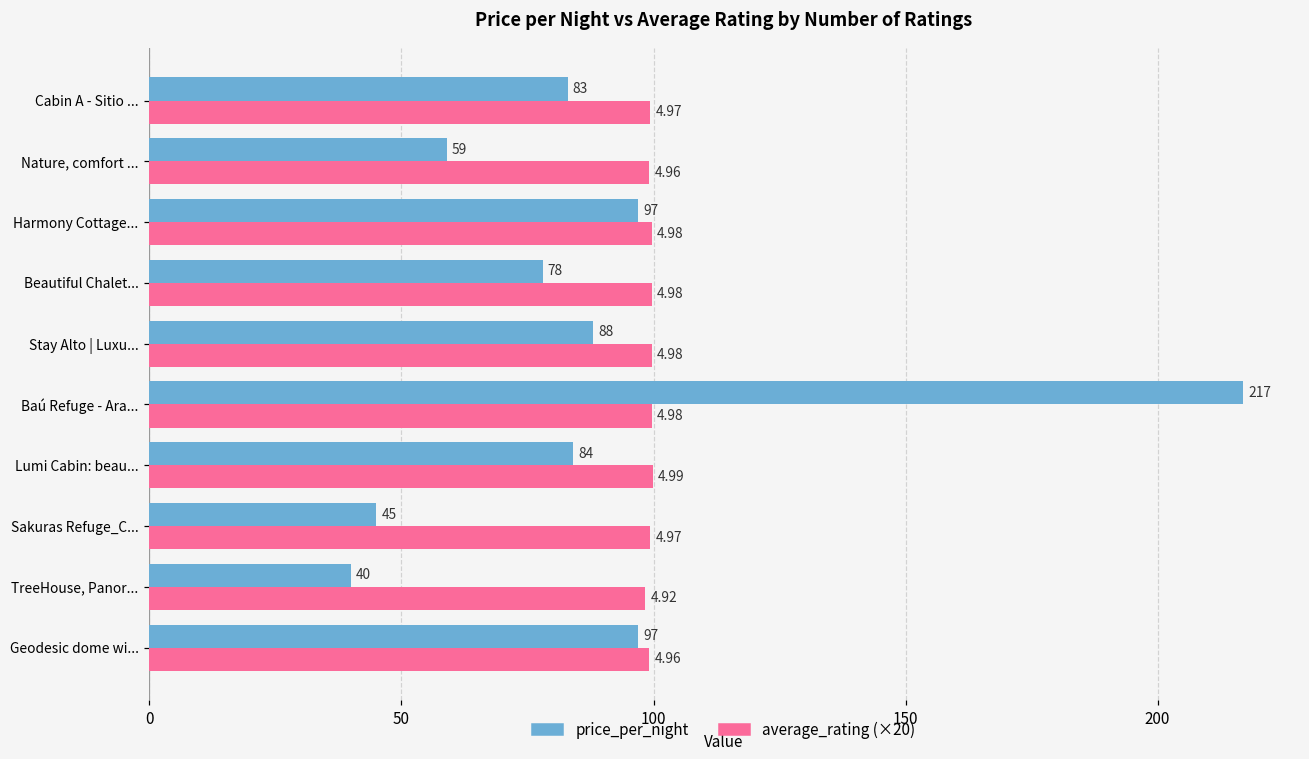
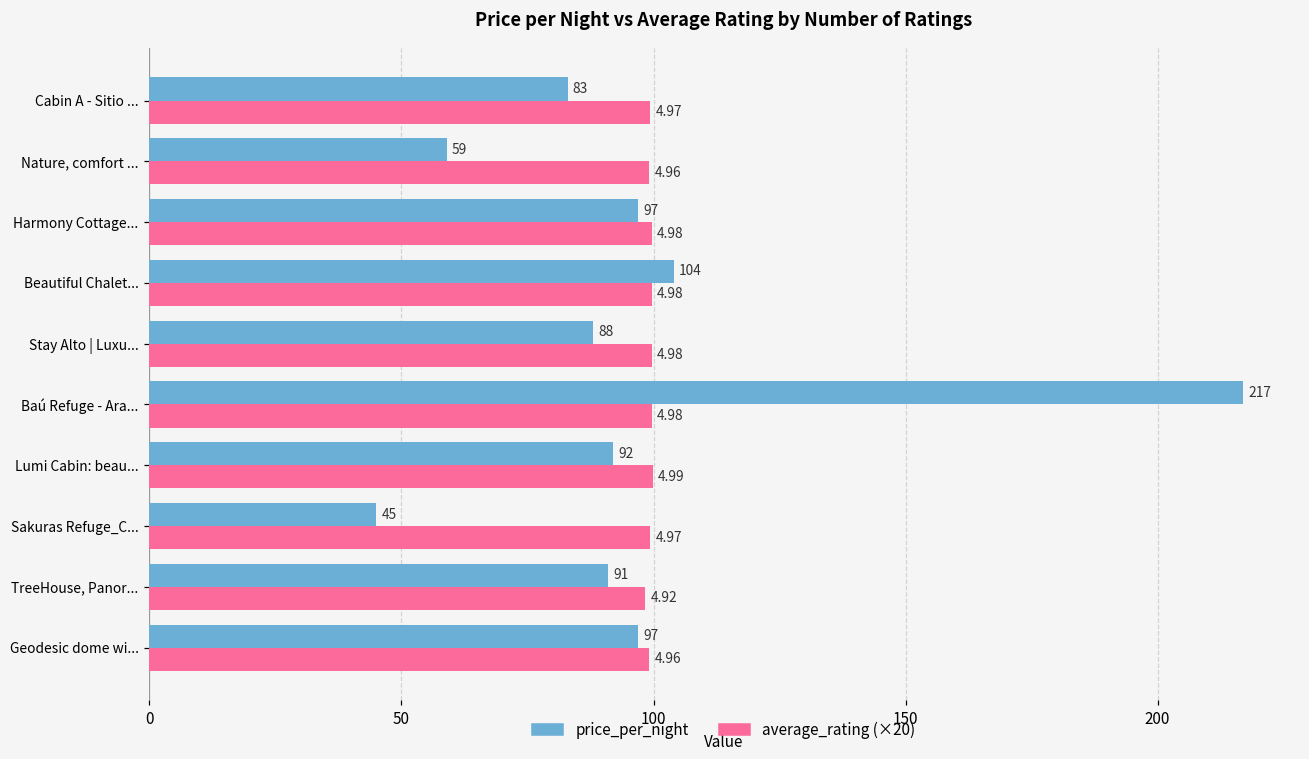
  {
    "price_per_night": {
      "Cabin A - Sitio ...": 83,
      "Nature, comfort ...": 59,
      "Harmony Cottage...": 97,
-     "Beautiful Chalet...": 78,
+     "Beautiful Chalet...": 104,
      "Stay Alto | Luxu...": 88,
      "Baú Refuge - Ara...": 217,
-     "Lumi Cabin: beau...": 84,
+     "Lumi Cabin: beau...": 92,
      "Sakuras Refuge_C...": 45,
-     "TreeHouse, Panor...": 40,
+     "TreeHouse, Panor...": 91,
      "Geodesic dome wi...": 97
    }
  }
